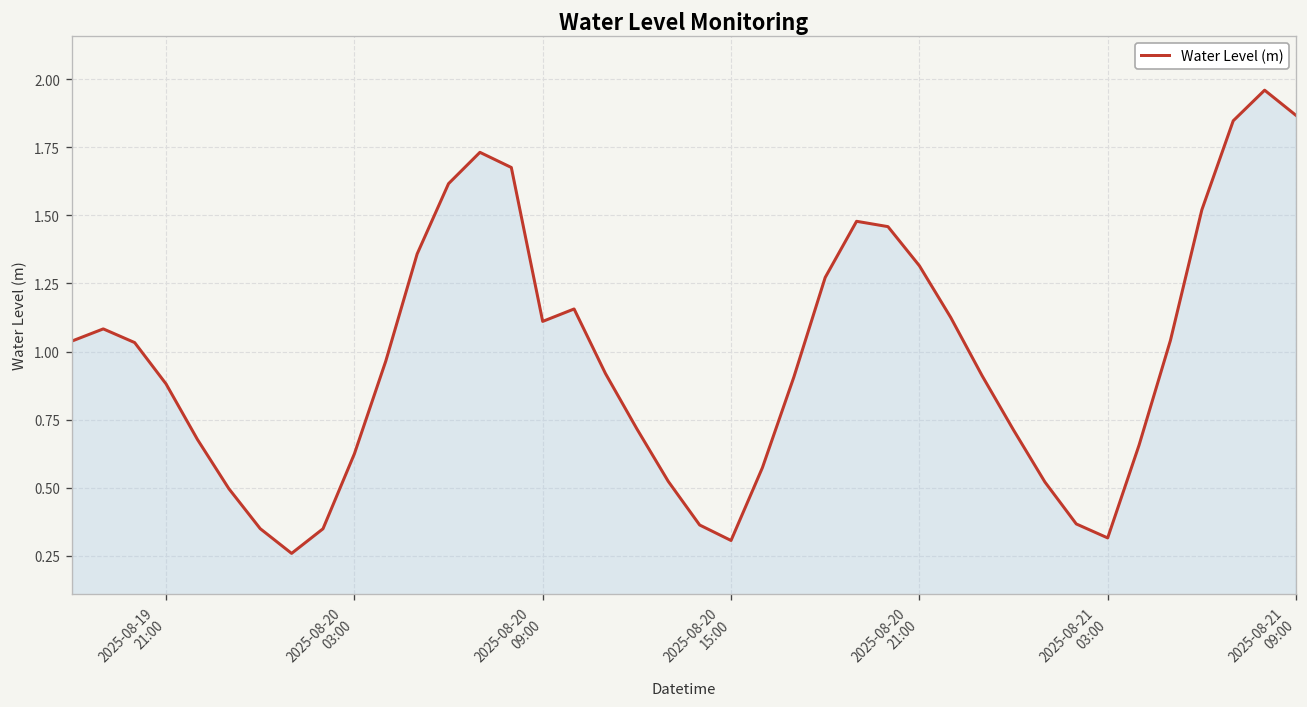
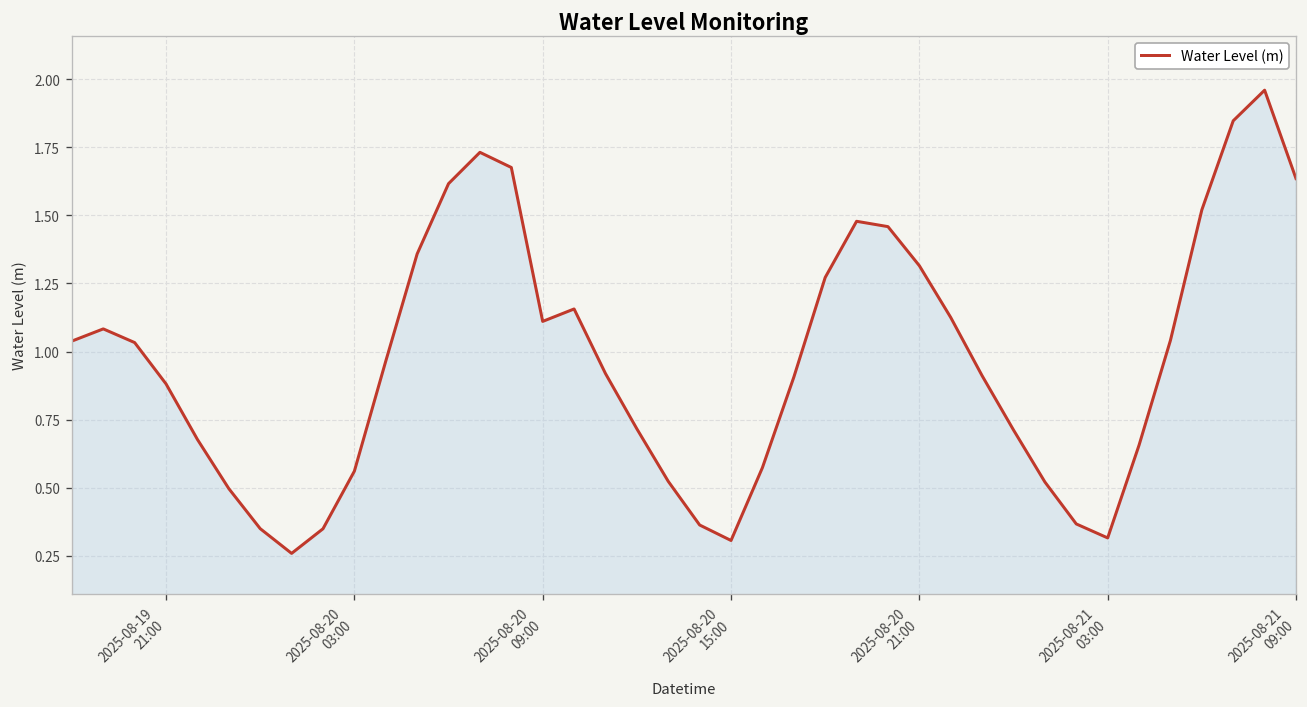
  {
    "2025-08-19 21:00": 0.88,
-   "2025-08-20 03:00": 0.62,
+   "2025-08-20 03:00": 0.56,
    "2025-08-20 09:00": 1.11,
    "2025-08-20 15:00": 0.31,
    "2025-08-20 21:00": 1.32,
    "2025-08-21 03:00": 0.32,
-   "2025-08-21 09:00": 1.87
+   "2025-08-21 09:00": 1.63
  }
